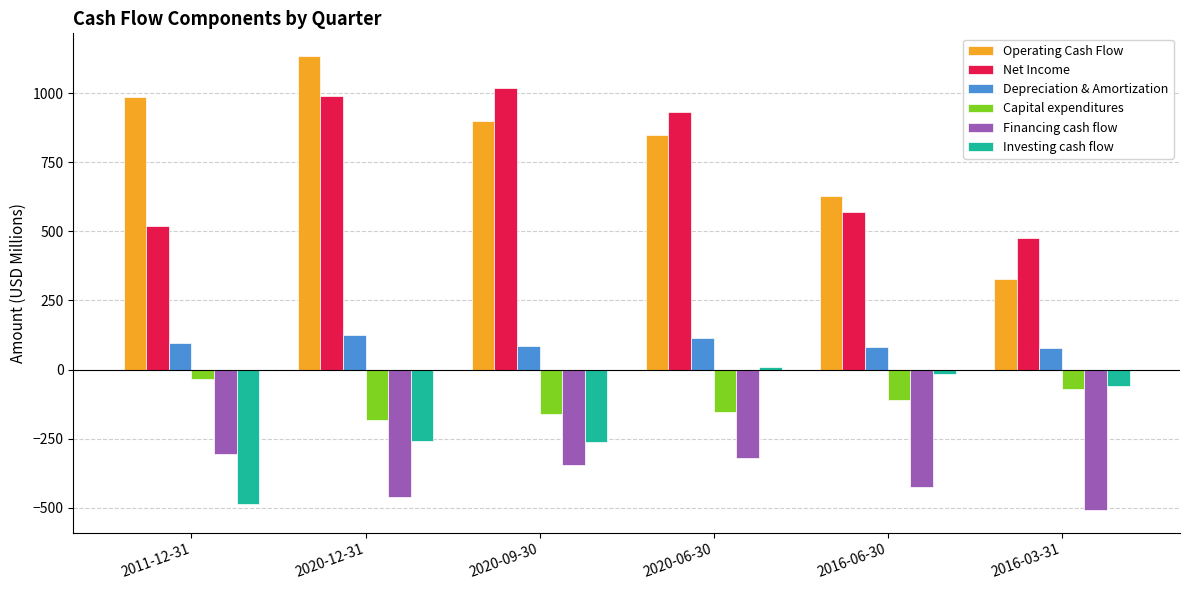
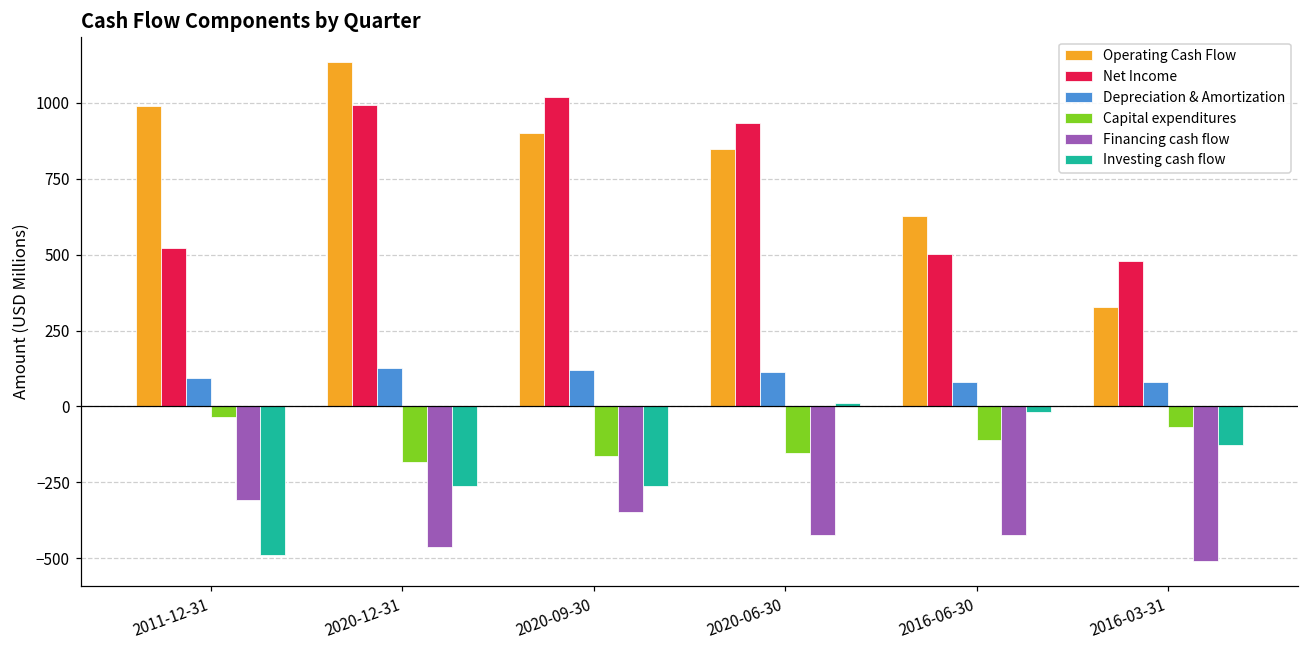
  {
    "Operating Cash Flow": {
      "2011-12-31": 990,
      "2020-12-31": 1140,
      "2020-09-30": 900,
      "2020-06-30": 850,
      "2016-06-30": 630,
      "2016-03-31": 330
    },
    "Net Income": {
      "2011-12-31": 520,
      "2020-12-31": 990,
      "2020-09-30": 1020,
      "2020-06-30": 930,
-     "2016-06-30": 570,
+     "2016-06-30": 500,
      "2016-03-31": 480
    },
    "Depreciation & Amortization": {
      "2011-12-31": 90,
      "2020-12-31": 130,
-     "2020-09-30": 90,
+     "2020-09-30": 120,
      "2020-06-30": 110,
      "2016-06-30": 80,
      "2016-03-31": 80
    },
    "Capital expenditures": {
      "2011-12-31": -30,
      "2020-12-31": -180,
      "2020-09-30": -160,
      "2020-06-30": -150,
      "2016-06-30": -110,
      "2016-03-31": -70
    },
    "Financing cash flow": {
      "2011-12-31": -310,
      "2020-12-31": -460,
      "2020-09-30": -350,
-     "2020-06-30": -320,
+     "2020-06-30": -420,
      "2016-06-30": -420,
      "2016-03-31": -510
    },
    "Investing cash flow": {
      "2011-12-31": -490,
      "2020-12-31": -260,
      "2020-09-30": -260,
      "2020-06-30": 10,
      "2016-06-30": -20,
-     "2016-03-31": -60
+     "2016-03-31": -130
    }
  }
